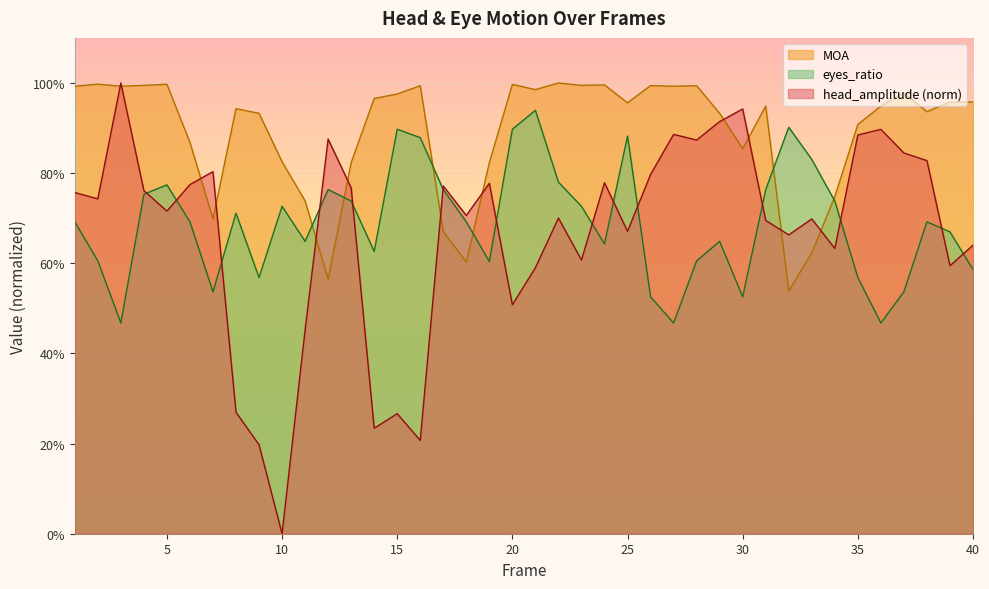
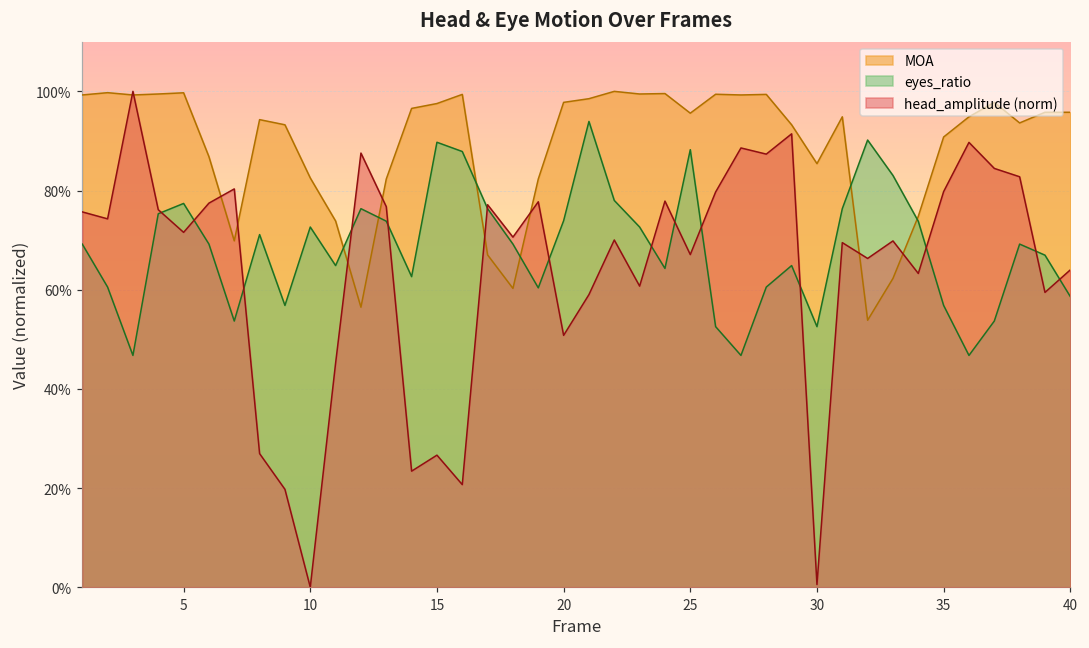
  {
    "MOA": {
      "5": "100%",
      "10": "83%",
      "15": "98%",
-     "20": "100%",
+     "20": "98%",
      "25": "96%",
      "30": "85%",
      "35": "91%",
      "40": "96%"
    },
    "eyes_ratio": {
      "5": "77%",
      "10": "73%",
      "15": "90%",
-     "20": "90%",
+     "20": "74%",
      "25": "88%",
      "30": "53%",
      "35": "57%",
      "40": "59%"
    },
    "head_amplitude (norm)": {
      "5": "72%",
      "10": "0%",
      "15": "27%",
      "20": "51%",
      "25": "67%",
-     "30": "94%",
-     "35": "88%",
+     "30": "1%",
+     "35": "80%",
      "40": "64%"
    }
  }
